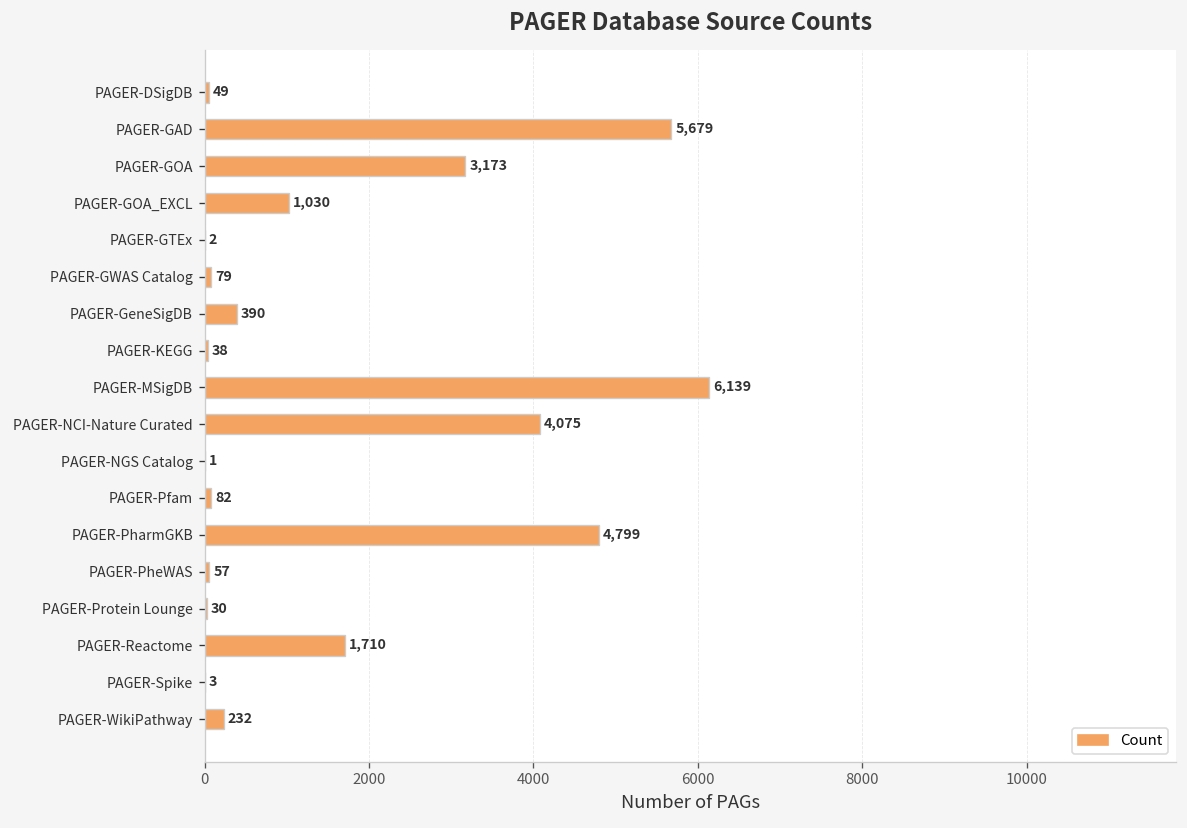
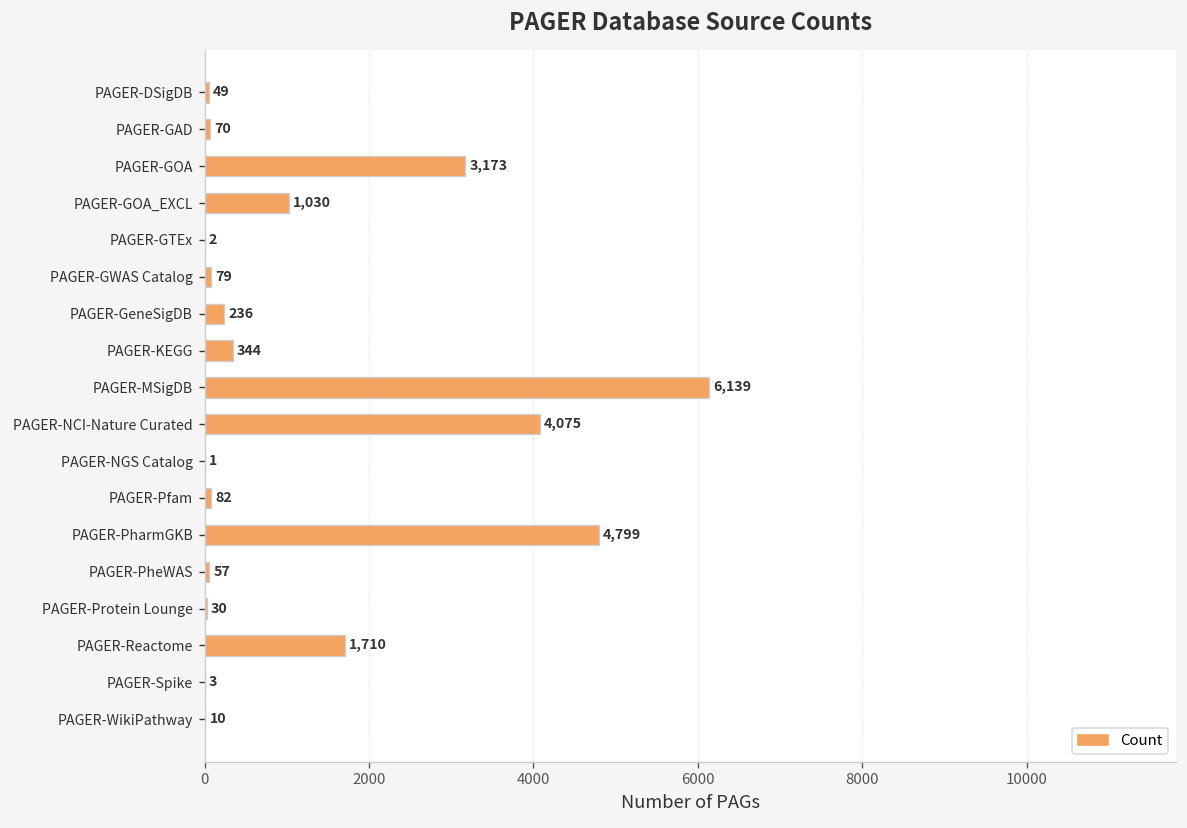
  {
    "PAGER-DSigDB": "49",
-   "PAGER-GAD": "5,679",
+   "PAGER-GAD": "70",
    "PAGER-GOA": "3,173",
    "PAGER-GOA_EXCL": "1,030",
    "PAGER-GTEx": "2",
    "PAGER-GWAS Catalog": "79",
-   "PAGER-GeneSigDB": "390",
-   "PAGER-KEGG": "38",
+   "PAGER-GeneSigDB": "236",
+   "PAGER-KEGG": "344",
    "PAGER-MSigDB": "6,139",
    "PAGER-NCI-Nature Curated": "4,075",
    "PAGER-NGS Catalog": "1",
    "PAGER-Pfam": "82",
    "PAGER-PharmGKB": "4,799",
    "PAGER-PheWAS": "57",
    "PAGER-Protein Lounge": "30",
    "PAGER-Reactome": "1,710",
    "PAGER-Spike": "3",
-   "PAGER-WikiPathway": "232"
+   "PAGER-WikiPathway": "10"
  }
